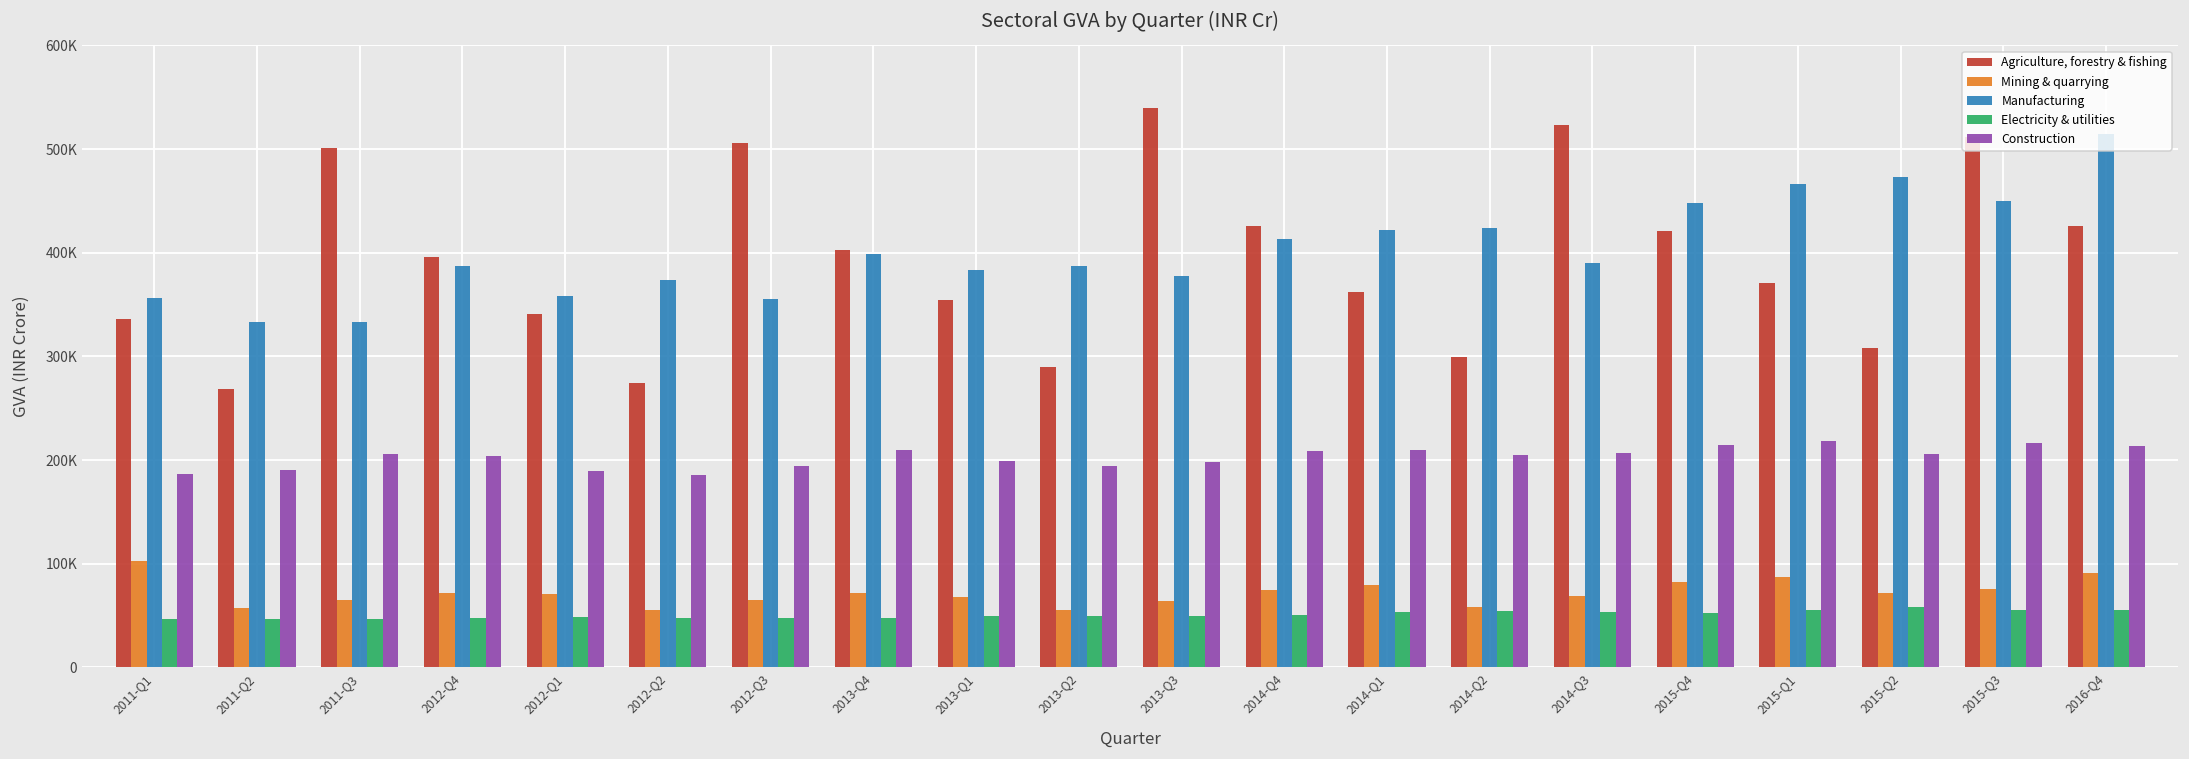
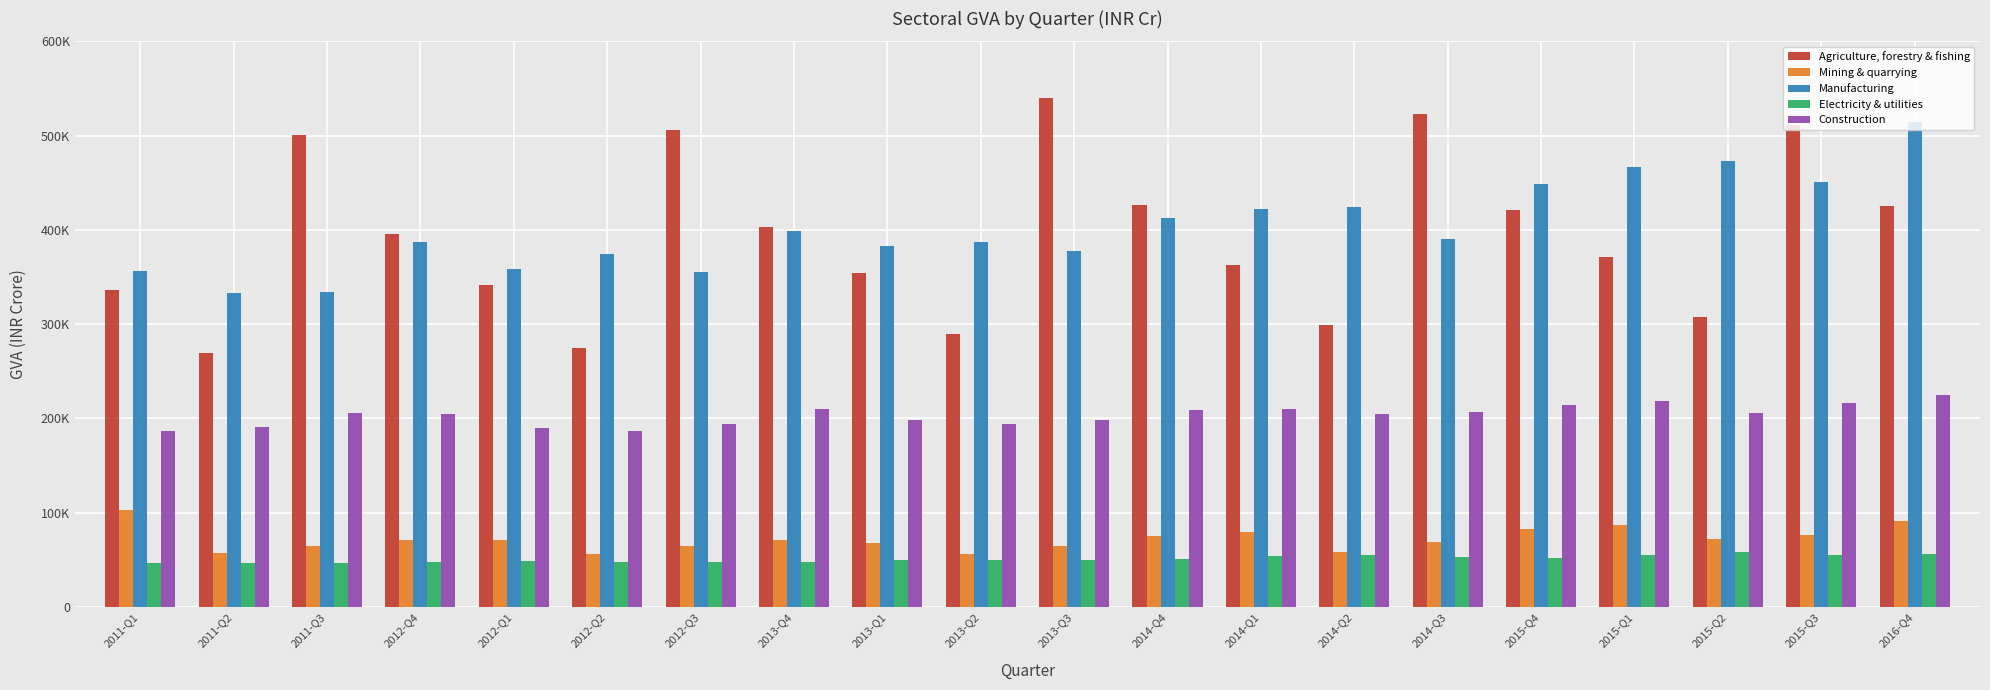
  {
    "Agriculture, forestry & fishing": {
      "2011-Q1": 340000,
      "2011-Q2": 270000,
      "2011-Q3": 500000,
      "2012-Q4": 400000,
      "2012-Q1": 340000,
      "2012-Q2": 270000,
      "2012-Q3": 510000,
      "2013-Q4": 400000,
      "2013-Q1": 350000,
      "2013-Q2": 290000,
      "2013-Q3": 540000,
      "2014-Q4": 430000,
      "2014-Q1": 360000,
      "2014-Q2": 300000,
      "2014-Q3": 520000,
      "2015-Q4": 420000,
      "2015-Q1": 370000,
      "2015-Q2": 310000,
      "2016-Q4": 430000
    },
    "Mining & quarrying": {
      "2011-Q1": 100000,
      "2011-Q2": 60000,
      "2011-Q3": 60000,
      "2012-Q4": 70000,
      "2012-Q1": 70000,
      "2012-Q2": 60000,
      "2012-Q3": 60000,
      "2013-Q4": 70000,
      "2013-Q1": 70000,
      "2013-Q2": 60000,
      "2013-Q3": 60000,
      "2014-Q4": 70000,
      "2014-Q1": 80000,
      "2014-Q2": 60000,
      "2014-Q3": 70000,
      "2015-Q4": 80000,
      "2015-Q1": 90000,
      "2015-Q2": 70000,
      "2015-Q3": 80000,
      "2016-Q4": 90000
    },
    "Manufacturing": {
      "2011-Q1": 360000,
      "2011-Q2": 330000,
      "2011-Q3": 330000,
      "2012-Q4": 390000,
      "2012-Q1": 360000,
      "2012-Q2": 370000,
      "2012-Q3": 360000,
      "2013-Q4": 400000,
      "2013-Q1": 380000,
      "2013-Q2": 390000,
      "2013-Q3": 380000,
      "2014-Q4": 410000,
      "2014-Q1": 420000,
      "2014-Q2": 420000,
      "2014-Q3": 390000,
      "2015-Q4": 450000,
      "2015-Q1": 470000,
      "2015-Q2": 470000,
      "2015-Q3": 450000
    },
    "Electricity & utilities": {
      "2011-Q1": 50000,
      "2011-Q2": 50000,
      "2011-Q3": 50000,
      "2012-Q4": 50000,
      "2012-Q1": 50000,
      "2012-Q2": 50000,
      "2012-Q3": 50000,
      "2013-Q4": 50000,
      "2013-Q1": 50000,
      "2013-Q2": 50000,
      "2013-Q3": 50000,
      "2014-Q4": 50000,
      "2014-Q1": 50000,
      "2014-Q2": 50000,
      "2014-Q3": 50000,
      "2015-Q4": 50000,
      "2015-Q1": 60000,
      "2015-Q2": 60000,
      "2015-Q3": 60000,
      "2016-Q4": 60000
    },
    "Construction": {
      "2011-Q1": 190000,
      "2011-Q2": 190000,
      "2011-Q3": 210000,
      "2012-Q4": 200000,
      "2012-Q1": 190000,
      "2012-Q2": 190000,
      "2012-Q3": 190000,
      "2013-Q4": 210000,
      "2013-Q1": 200000,
      "2013-Q2": 190000,
      "2013-Q3": 200000,
      "2014-Q4": 210000,
      "2014-Q1": 210000,
      "2014-Q2": 200000,
      "2014-Q3": 210000,
      "2015-Q4": 210000,
      "2015-Q1": 220000,
      "2015-Q2": 210000,
      "2015-Q3": 220000,
-     "2016-Q4": 210000
+     "2016-Q4": 220000
    }
  }
